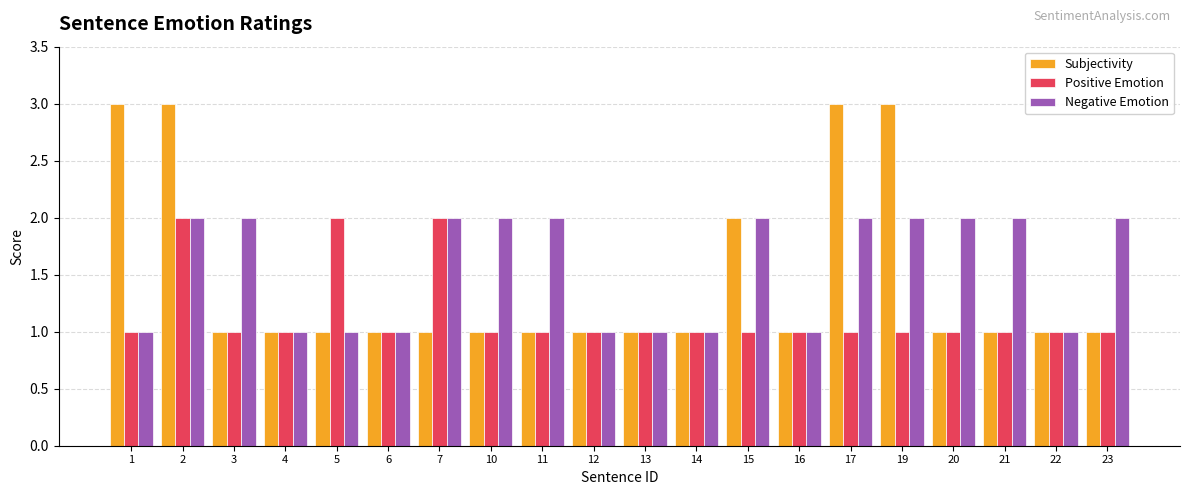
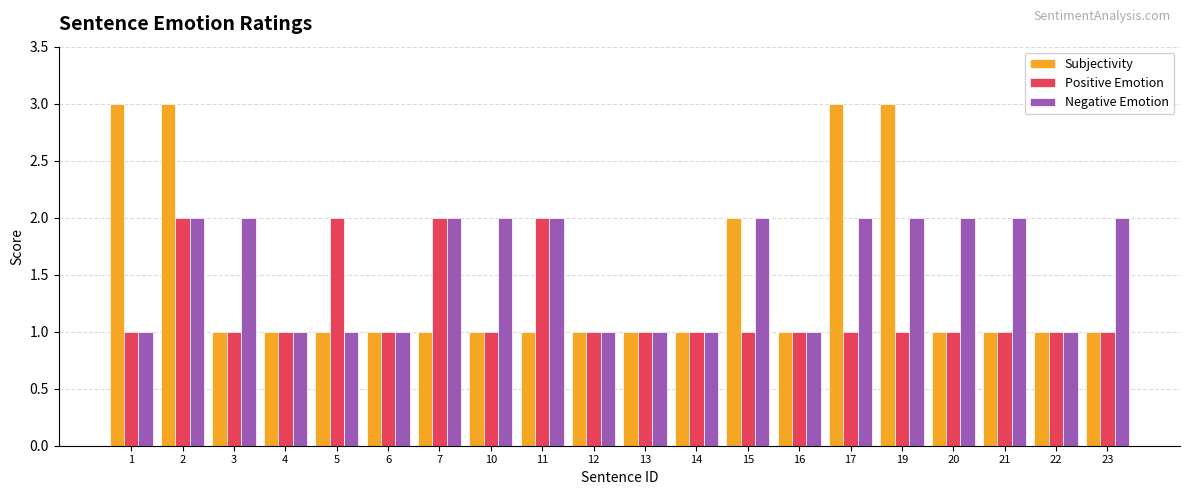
  {
    "Subjectivity": {
      "1": 3,
      "2": 3,
      "3": 1,
      "4": 1,
      "5": 1,
      "6": 1,
      "7": 1,
      "10": 1,
      "11": 1,
      "12": 1,
      "13": 1,
      "14": 1,
      "15": 2,
      "16": 1,
      "17": 3,
      "19": 3,
      "20": 1,
      "21": 1,
      "22": 1,
      "23": 1
    },
    "Positive Emotion": {
      "1": 1,
      "2": 2,
      "3": 1,
      "4": 1,
      "5": 2,
      "6": 1,
      "7": 2,
      "10": 1,
-     "11": 1,
+     "11": 2,
      "12": 1,
      "13": 1,
      "14": 1,
      "15": 1,
      "16": 1,
      "17": 1,
      "19": 1,
      "20": 1,
      "21": 1,
      "22": 1,
      "23": 1
    },
    "Negative Emotion": {
      "1": 1,
      "2": 2,
      "3": 2,
      "4": 1,
      "5": 1,
      "6": 1,
      "7": 2,
      "10": 2,
      "11": 2,
      "12": 1,
      "13": 1,
      "14": 1,
      "15": 2,
      "16": 1,
      "17": 2,
      "19": 2,
      "20": 2,
      "21": 2,
      "22": 1,
      "23": 2
    }
  }
